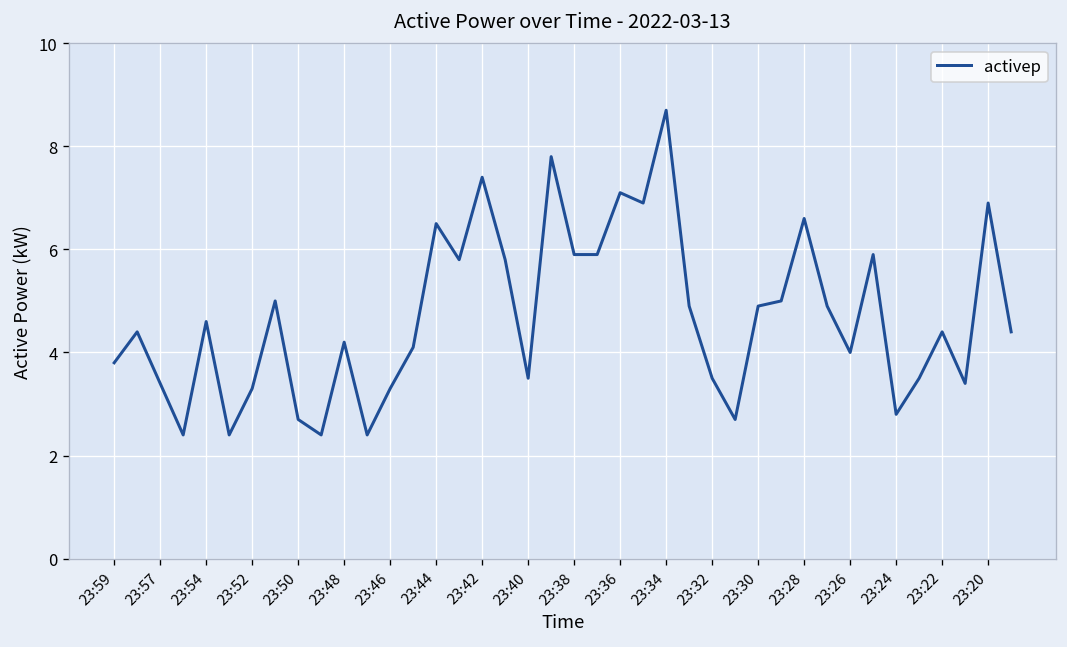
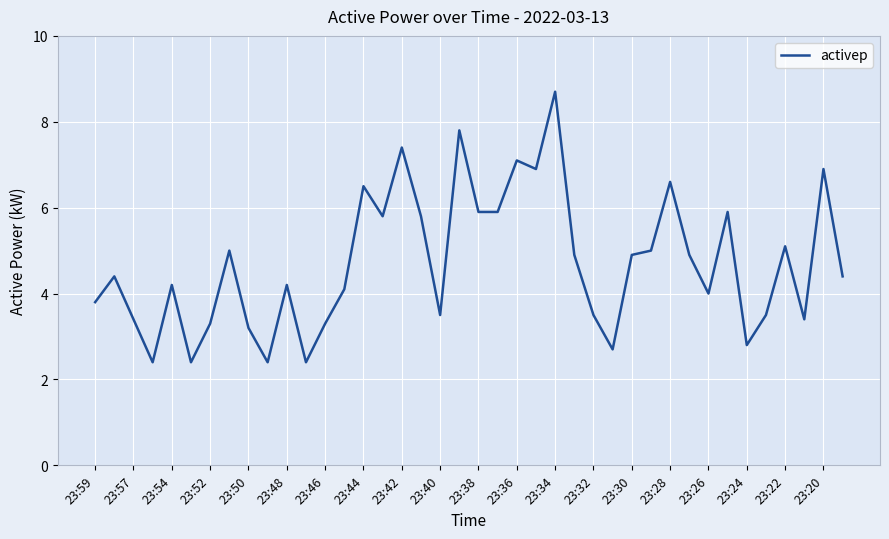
  {
    "23:59": 3.8,
    "23:57": 3.4,
-   "23:54": 4.6,
+   "23:54": 4.2,
    "23:52": 3.3,
-   "23:50": 2.7,
+   "23:50": 3.2,
    "23:48": 4.2,
    "23:46": 3.3,
    "23:44": 6.5,
    "23:42": 7.4,
    "23:40": 3.5,
    "23:38": 5.9,
    "23:36": 7.1,
    "23:34": 8.7,
    "23:32": 3.5,
    "23:30": 4.9,
    "23:28": 6.6,
    "23:26": 4.0,
    "23:24": 2.8,
-   "23:22": 4.4,
+   "23:22": 5.1,
    "23:20": 6.9
  }
